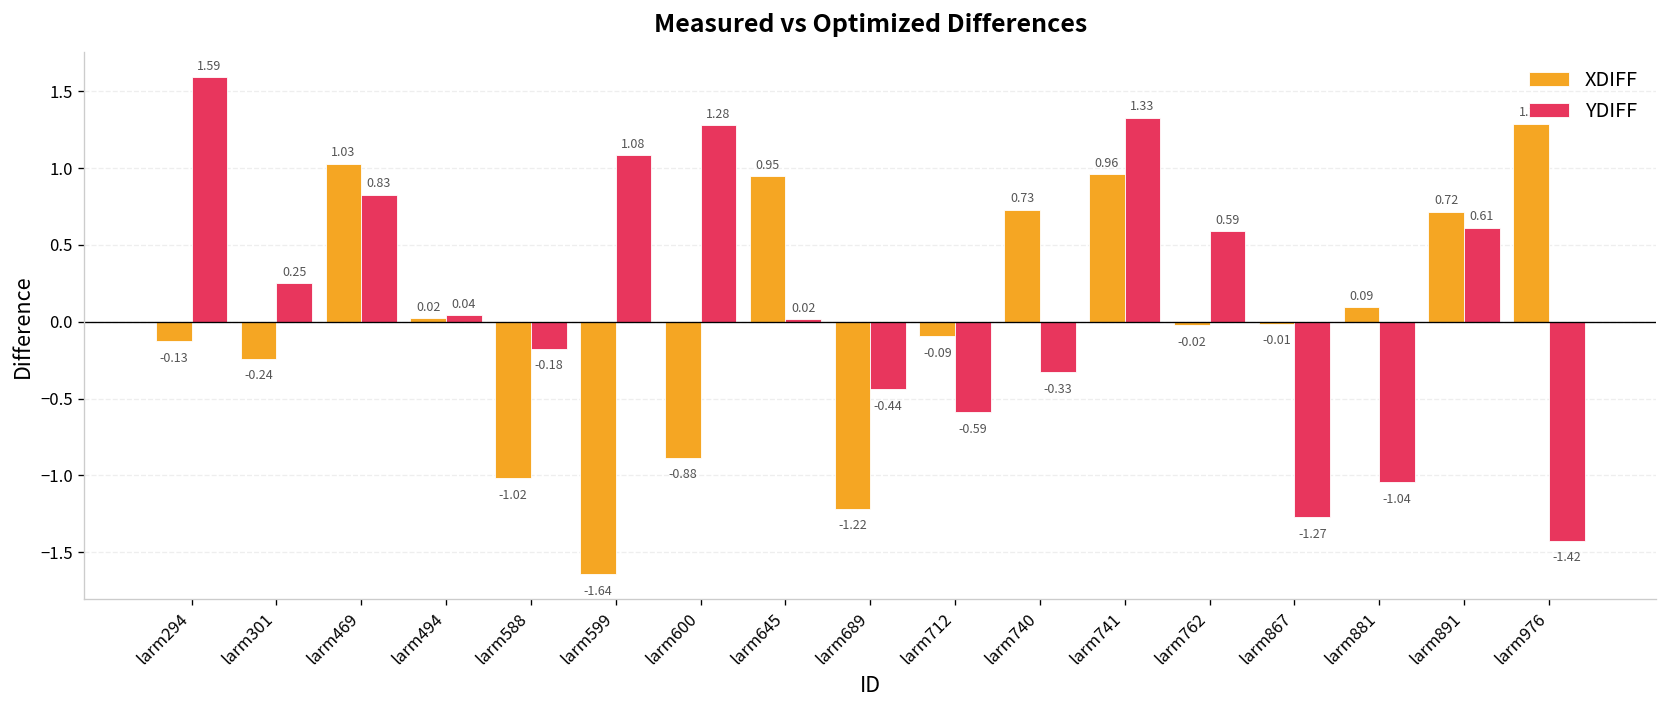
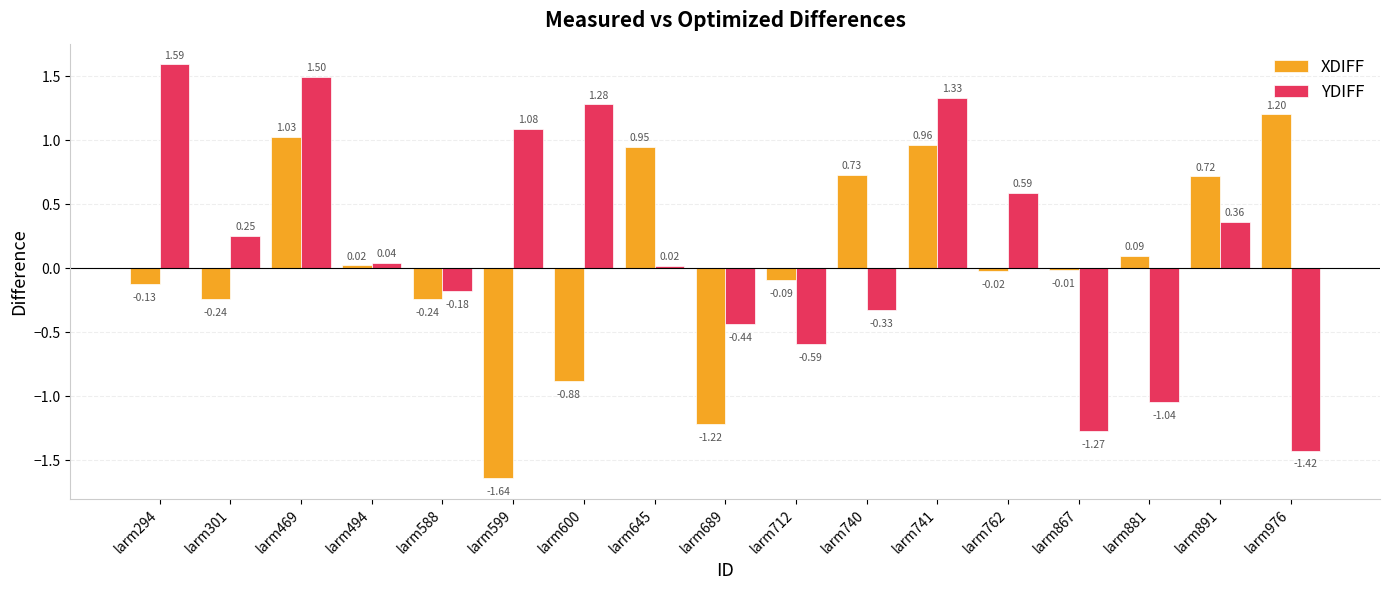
  {
    "XDIFF": {
      "larm294": -0.13,
      "larm301": -0.24,
      "larm469": 1.03,
      "larm494": 0.02,
-     "larm588": -1.02,
+     "larm588": -0.24,
      "larm599": -1.64,
      "larm600": -0.88,
      "larm645": 0.95,
      "larm689": -1.22,
      "larm712": -0.09,
      "larm740": 0.73,
      "larm741": 0.96,
      "larm762": -0.02,
      "larm867": -0.01,
      "larm881": 0.09,
      "larm891": 0.72,
-     "larm976": 1.29
+     "larm976": 1.20
    },
    "YDIFF": {
      "larm294": 1.59,
      "larm301": 0.25,
-     "larm469": 0.83,
+     "larm469": 1.50,
      "larm494": 0.04,
      "larm588": -0.18,
      "larm599": 1.08,
      "larm600": 1.28,
      "larm645": 0.02,
      "larm689": -0.44,
      "larm712": -0.59,
      "larm740": -0.33,
      "larm741": 1.33,
      "larm762": 0.59,
      "larm867": -1.27,
      "larm881": -1.04,
-     "larm891": 0.61,
+     "larm891": 0.36,
      "larm976": -1.42
    }
  }
